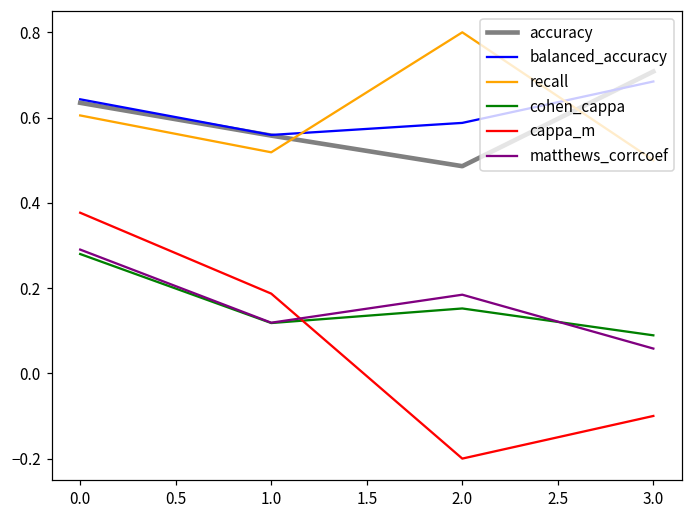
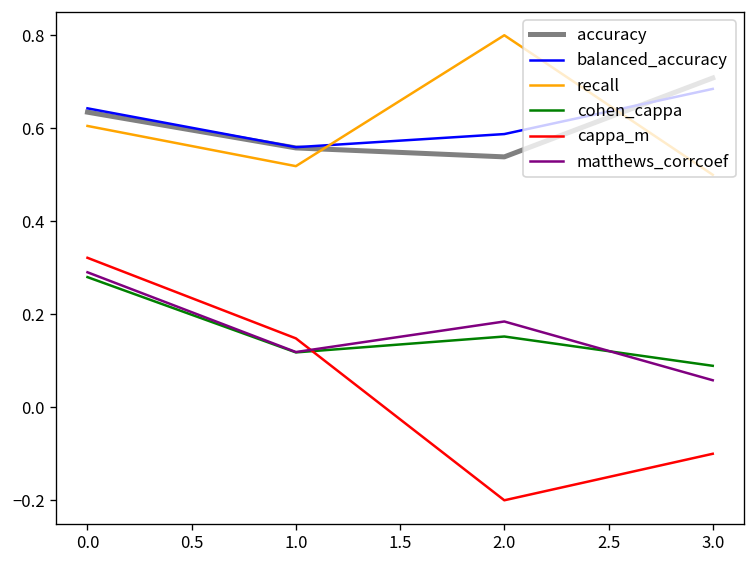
  {
    "accuracy": {
      "0.0": 0.63,
-     "2.0": 0.49
+     "2.0": 0.54
    },
    "balanced_accuracy": {
      "0.0": 0.64,
      "2.0": 0.59
    },
    "recall": {
      "0.0": 0.60,
      "1.0": 0.52,
      "2.0": 0.80
    },
    "cohen_cappa": {
      "0.0": 0.28,
      "2.0": 0.15,
      "3.0": 0.09
    },
    "cappa_m": {
-     "0.0": 0.38,
-     "1.0": 0.19,
+     "0.0": 0.32,
+     "1.0": 0.15,
      "2.0": -0.20,
      "3.0": -0.10
    },
    "matthews_corrcoef": {
      "0.0": 0.29,
      "2.0": 0.18,
      "3.0": 0.06
    }
  }
